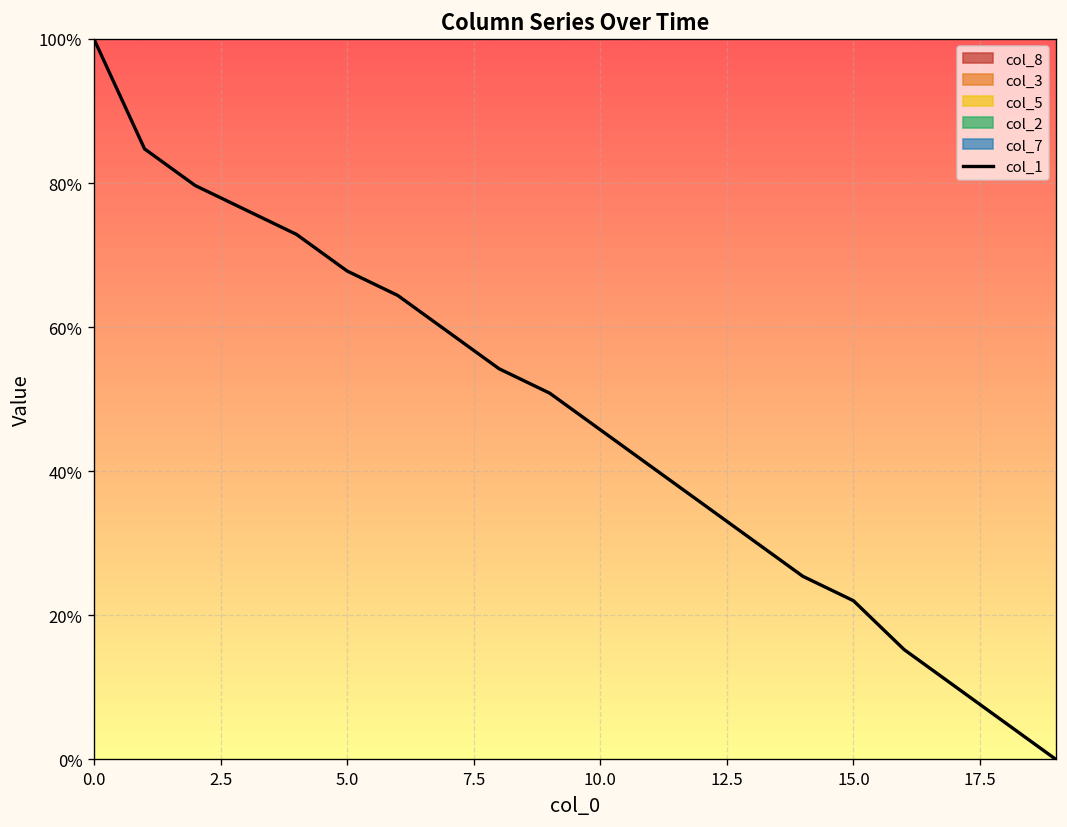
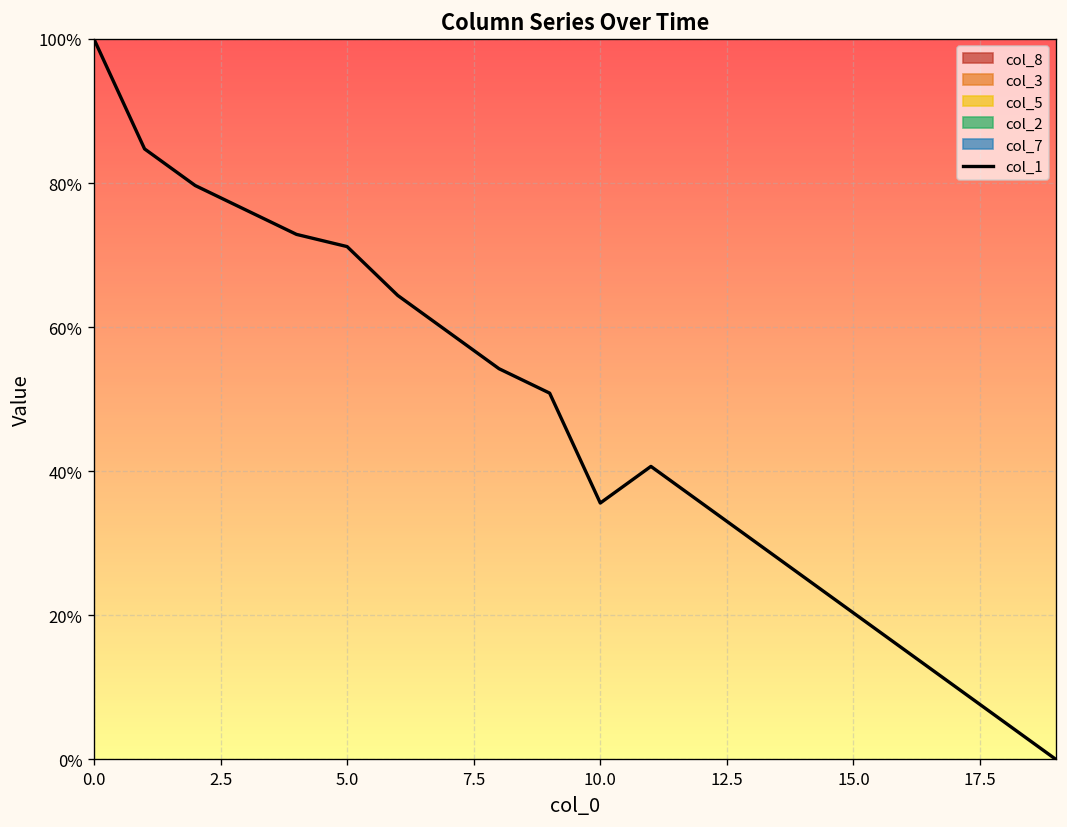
  {
    "col_1": {
      "0.0": "100%",
-     "5.0": "68%",
-     "10.0": "46%",
-     "15.0": "22%"
+     "5.0": "71%",
+     "10.0": "36%",
+     "15.0": "20%"
    },
    "col_7": {
      "0.0": "0%"
    }
  }
